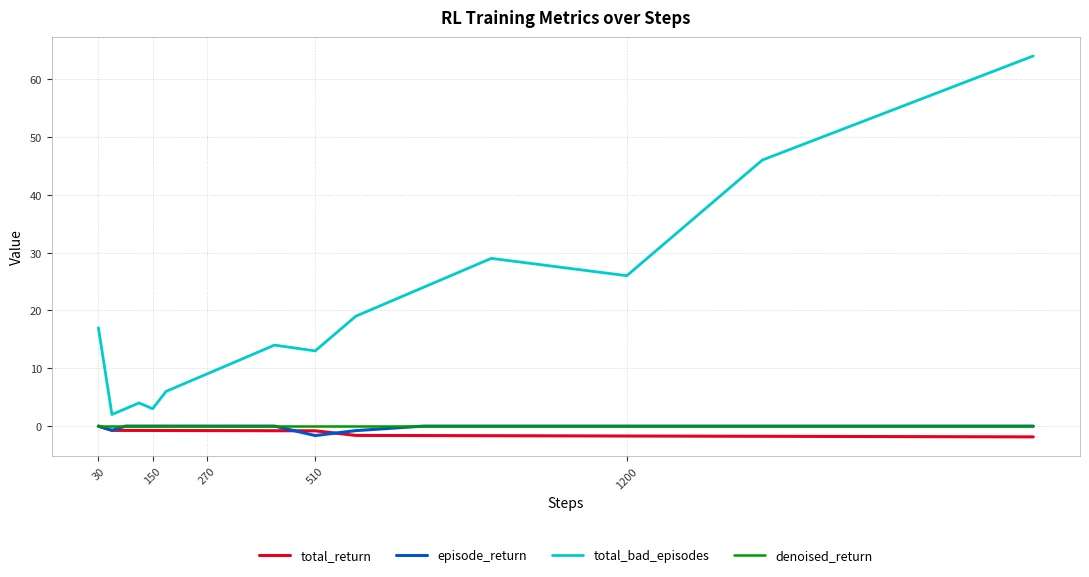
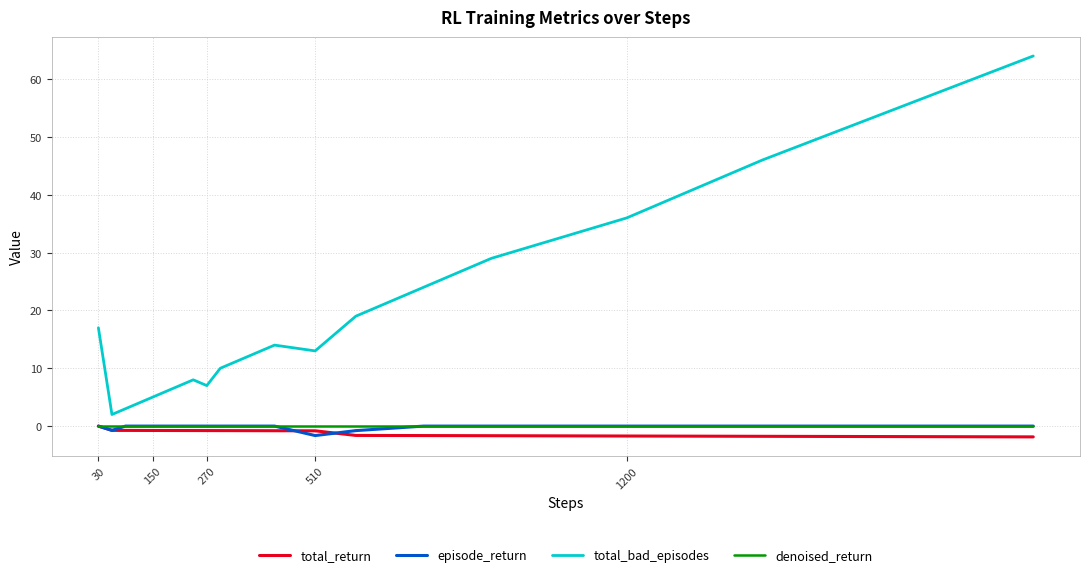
  {
    "total_return": {
      "150": -1,
      "270": -1,
      "510": -1,
      "1200": -2
    },
    "episode_return": {
      "510": -2
    },
    "total_bad_episodes": {
      "30": 17,
-     "150": 3,
-     "270": 9,
+     "150": 5,
+     "270": 7,
      "510": 13,
-     "1200": 26
+     "1200": 36
    },
    "denoised_return": {
      "510": 0
    }
  }
